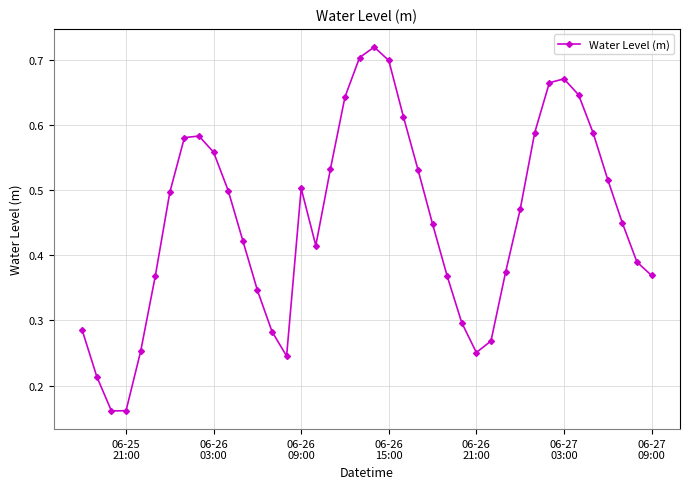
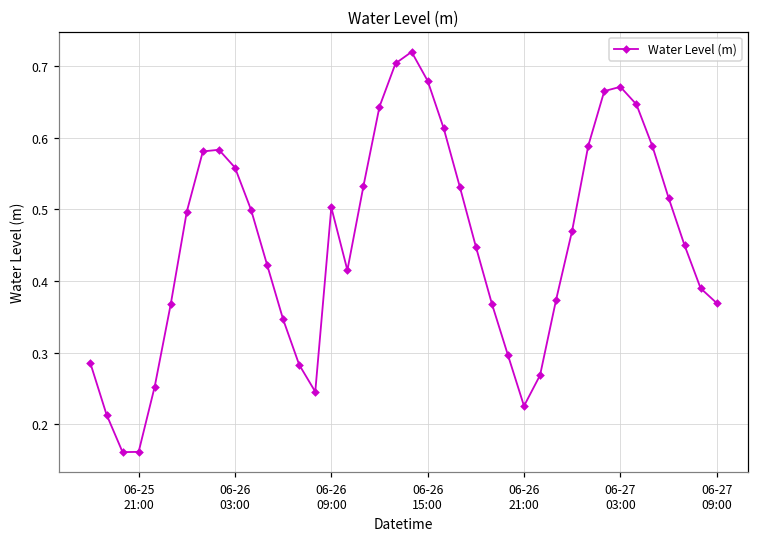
  {
    "06-25 21:00": 0.16,
    "06-26 03:00": 0.56,
    "06-26 09:00": 0.50,
-   "06-26 15:00": 0.70,
-   "06-26 21:00": 0.25,
+   "06-26 15:00": 0.68,
+   "06-26 21:00": 0.23,
    "06-27 03:00": 0.67,
    "06-27 09:00": 0.37
  }
